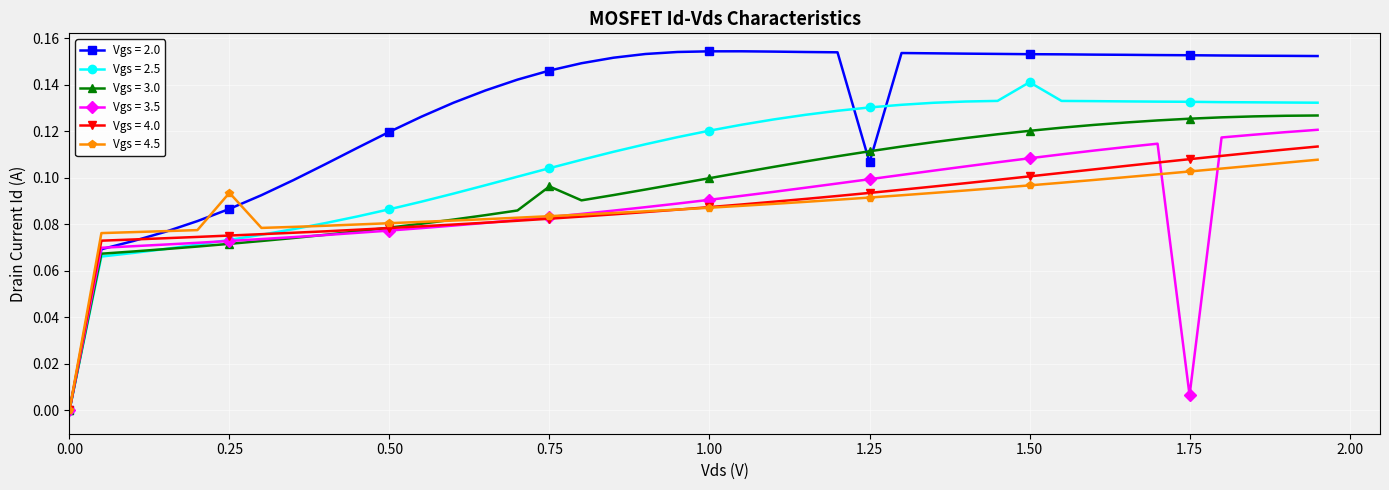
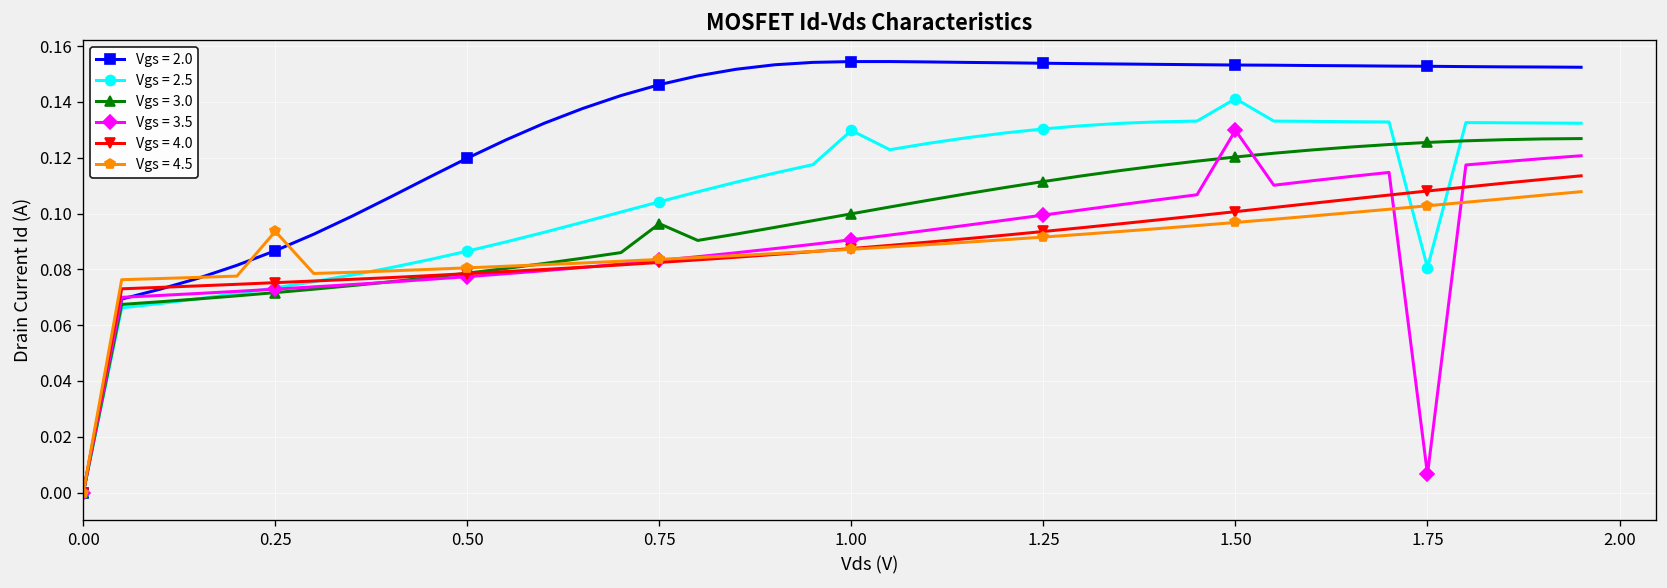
  {
    "Vgs = 2.0": {
      "0.25": 0.087,
      "0.50": 0.120,
      "0.75": 0.146,
      "1.00": 0.154,
-     "1.25": 0.107,
+     "1.25": 0.154,
      "1.50": 0.153,
      "1.75": 0.153
    },
    "Vgs = 2.5": {
      "0.50": 0.087,
      "0.75": 0.104,
-     "1.00": 0.120,
+     "1.00": 0.130,
      "1.25": 0.130,
      "1.50": 0.141,
-     "1.75": 0.133
+     "1.75": 0.081
    },
    "Vgs = 3.0": {
      "0.25": 0.072,
      "0.75": 0.096,
      "1.00": 0.100,
      "1.25": 0.111,
      "1.50": 0.120,
      "1.75": 0.125
    },
    "Vgs = 3.5": {
      "0.50": 0.077,
      "1.00": 0.091,
      "1.25": 0.099,
-     "1.50": 0.108,
+     "1.50": 0.130,
      "1.75": 0.007
    },
    "Vgs = 4.0": {
      "0.25": 0.075,
      "1.25": 0.094,
      "1.50": 0.101,
      "1.75": 0.108
    },
    "Vgs = 4.5": {
      "0.25": 0.094,
      "0.50": 0.081,
      "1.25": 0.092,
      "1.50": 0.097,
      "1.75": 0.103
    }
  }
